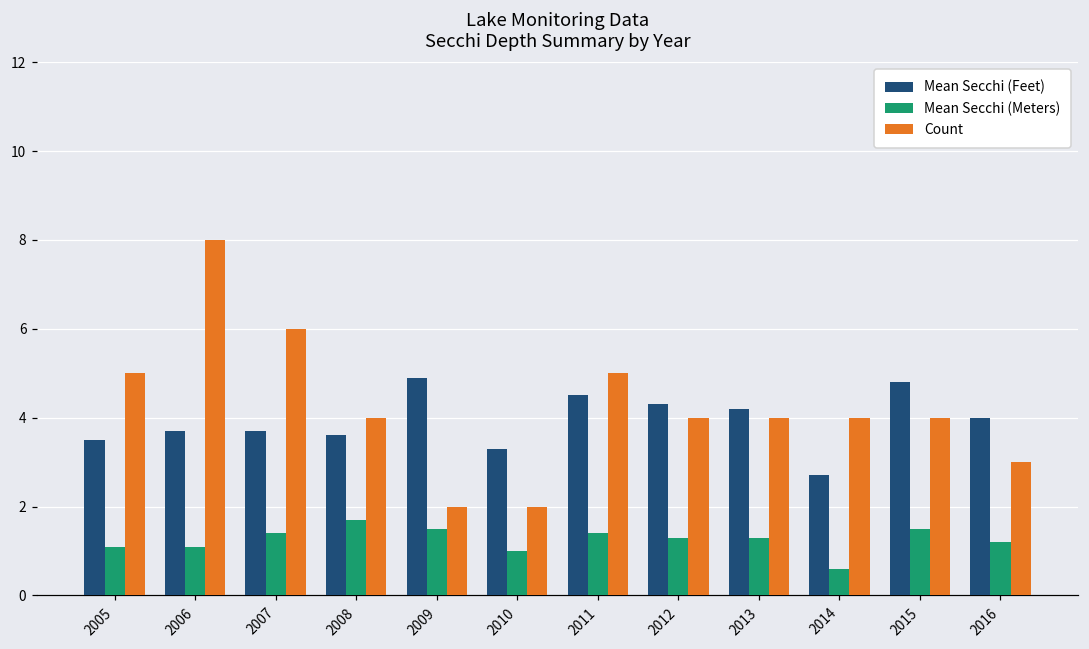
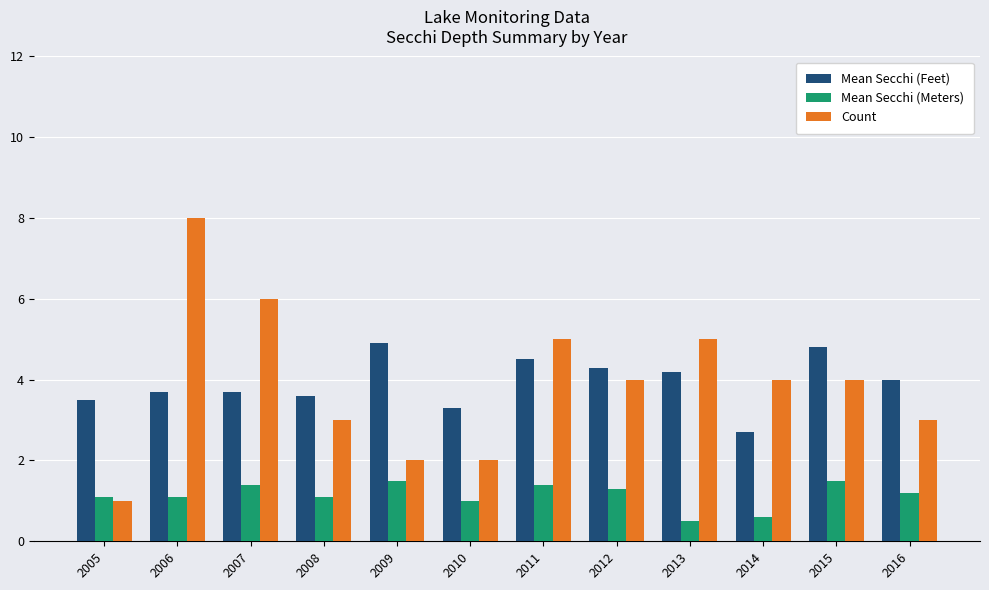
  {
    "Mean Secchi (Feet)": {
      "2005": 3.5,
      "2006": 3.7,
      "2007": 3.7,
      "2008": 3.6,
      "2009": 4.9,
      "2010": 3.3,
      "2011": 4.5,
      "2012": 4.3,
      "2013": 4.2,
      "2014": 2.7,
      "2015": 4.8,
      "2016": 4.0
    },
    "Mean Secchi (Meters)": {
      "2005": 1.1,
      "2006": 1.1,
      "2007": 1.4,
-     "2008": 1.7,
+     "2008": 1.1,
      "2009": 1.5,
      "2010": 1.0,
      "2011": 1.4,
      "2012": 1.3,
-     "2013": 1.3,
+     "2013": 0.5,
      "2014": 0.6,
      "2015": 1.5,
      "2016": 1.2
    },
    "Count": {
-     "2005": 5,
+     "2005": 1,
      "2006": 8,
      "2007": 6,
-     "2008": 4,
+     "2008": 3,
      "2009": 2,
      "2010": 2,
      "2011": 5,
      "2012": 4,
-     "2013": 4,
+     "2013": 5,
      "2014": 4,
      "2015": 4,
      "2016": 3
    }
  }
